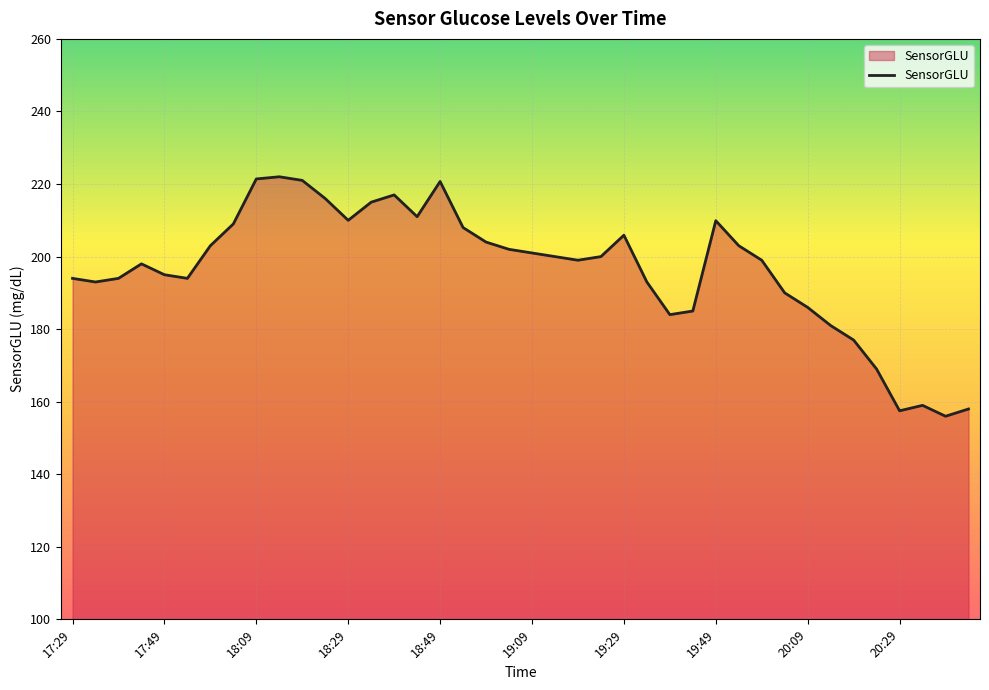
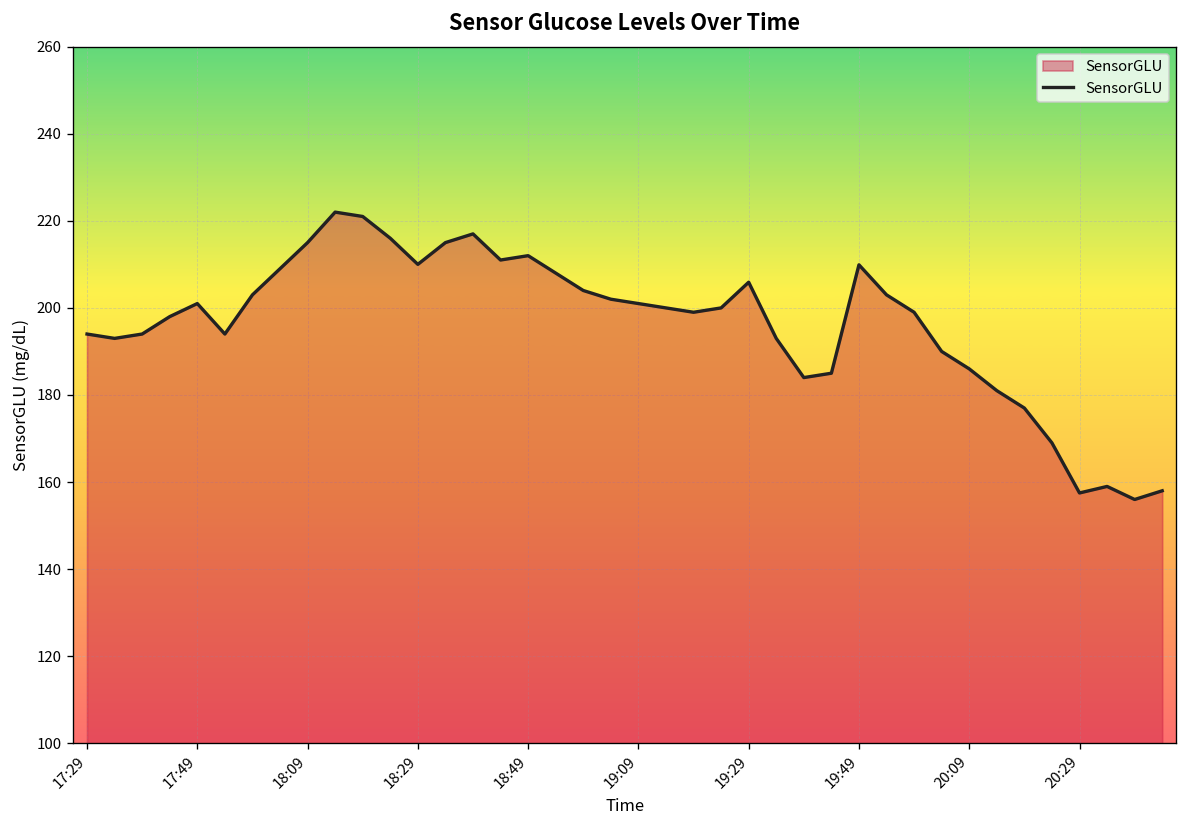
  {
    "17:29": 194,
-   "17:49": 195,
-   "18:09": 221,
+   "17:49": 201,
+   "18:09": 215,
    "18:29": 210,
-   "18:49": 221,
+   "18:49": 212,
    "19:09": 201,
    "19:29": 206,
    "19:49": 210,
    "20:09": 186,
    "20:29": 158
  }
